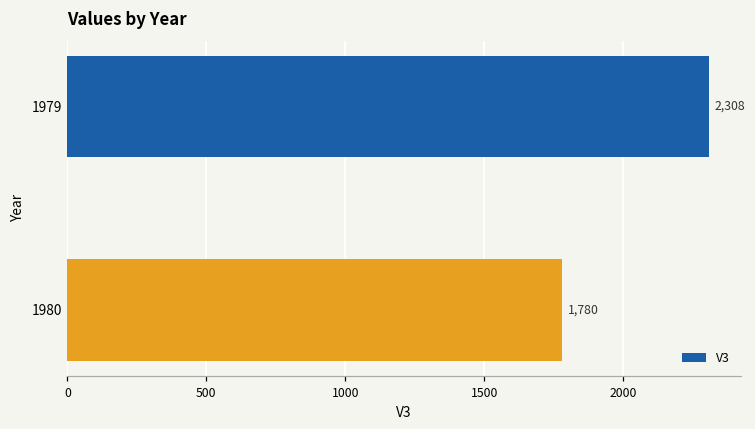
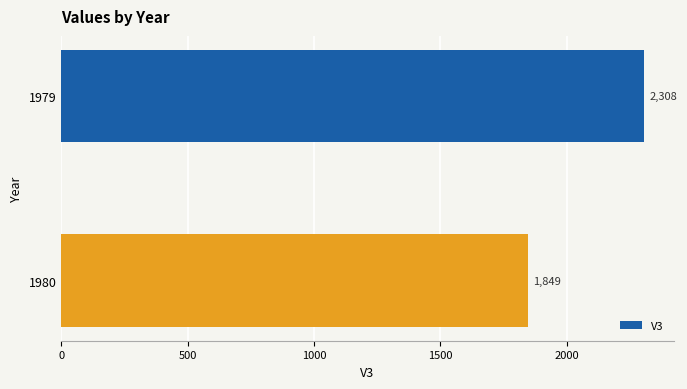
  {
    "1979": "2,308",
-   "1980": "1,780"
+   "1980": "1,849"
  }
